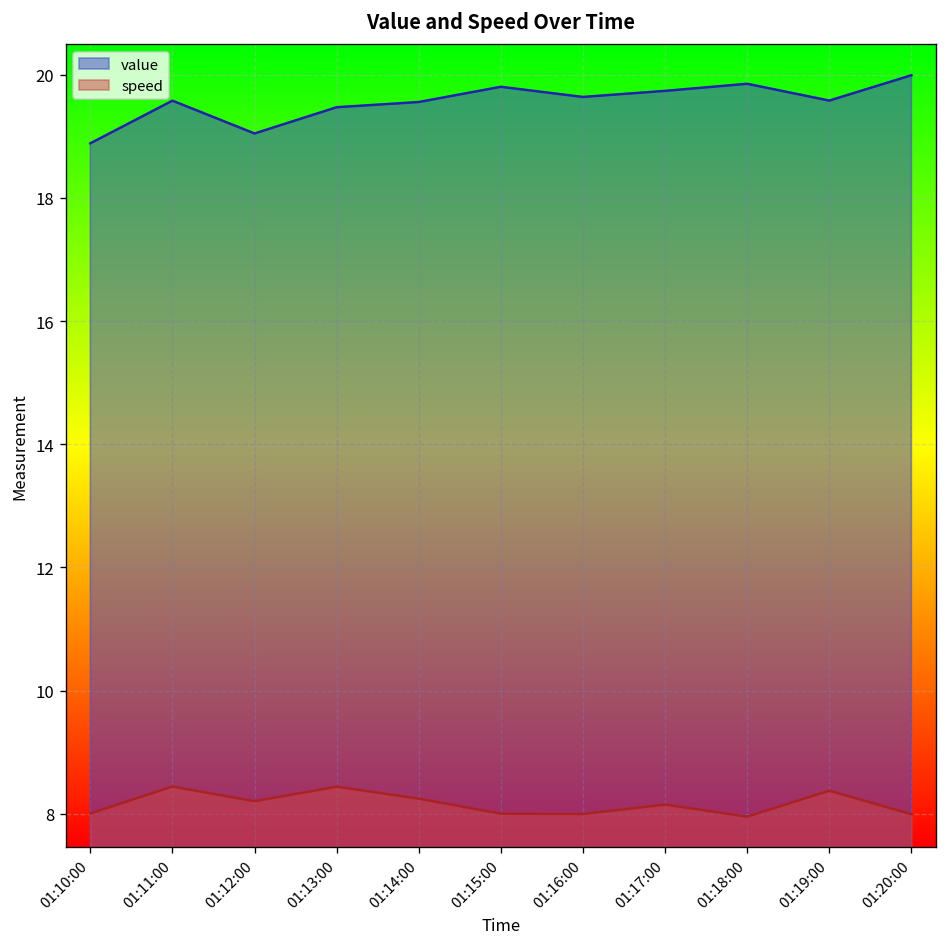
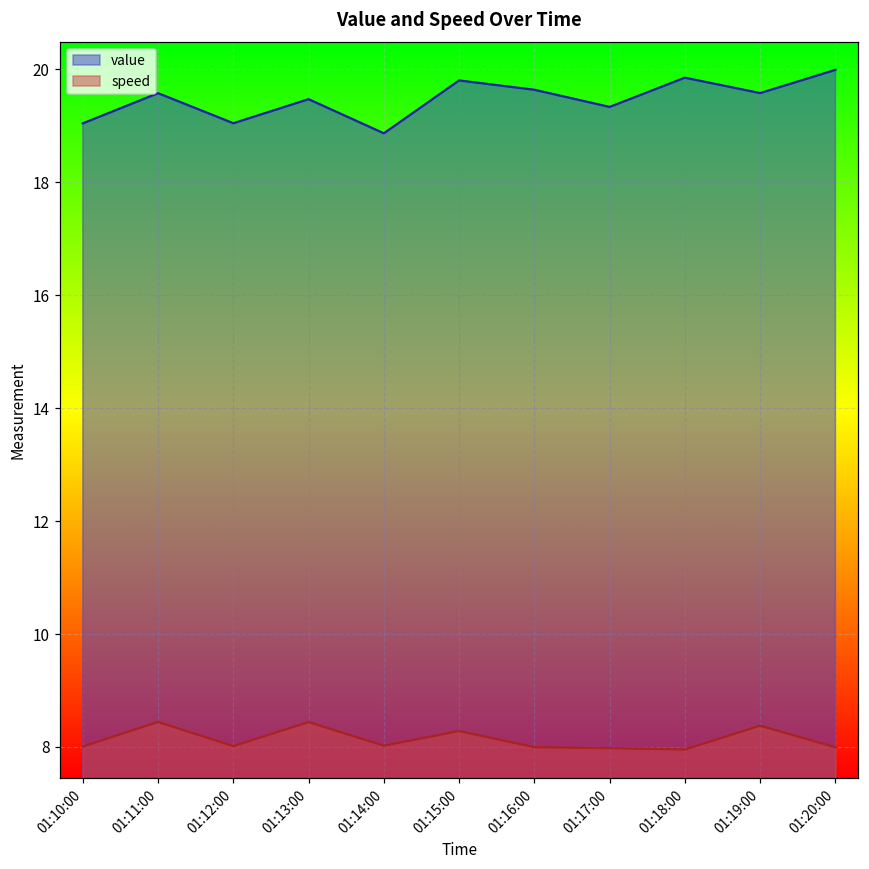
  {
    "value": {
-     "01:10:00": 18.9,
+     "01:10:00": 19.0,
      "01:11:00": 19.6,
      "01:12:00": 19.0,
      "01:13:00": 19.5,
-     "01:14:00": 19.6,
+     "01:14:00": 18.9,
      "01:15:00": 19.8,
      "01:16:00": 19.6,
-     "01:17:00": 19.7,
+     "01:17:00": 19.3,
      "01:18:00": 19.9,
      "01:19:00": 19.6,
      "01:20:00": 20.0
    },
    "speed": {
      "01:10:00": 8.0,
      "01:11:00": 8.4,
-     "01:12:00": 8.2,
+     "01:12:00": 8.0,
      "01:13:00": 8.4,
-     "01:14:00": 8.2,
-     "01:15:00": 8.0,
+     "01:14:00": 8.0,
+     "01:15:00": 8.3,
      "01:16:00": 8.0,
-     "01:17:00": 8.2,
+     "01:17:00": 8.0,
      "01:18:00": 8.0,
      "01:19:00": 8.4,
      "01:20:00": 8.0
    }
  }
